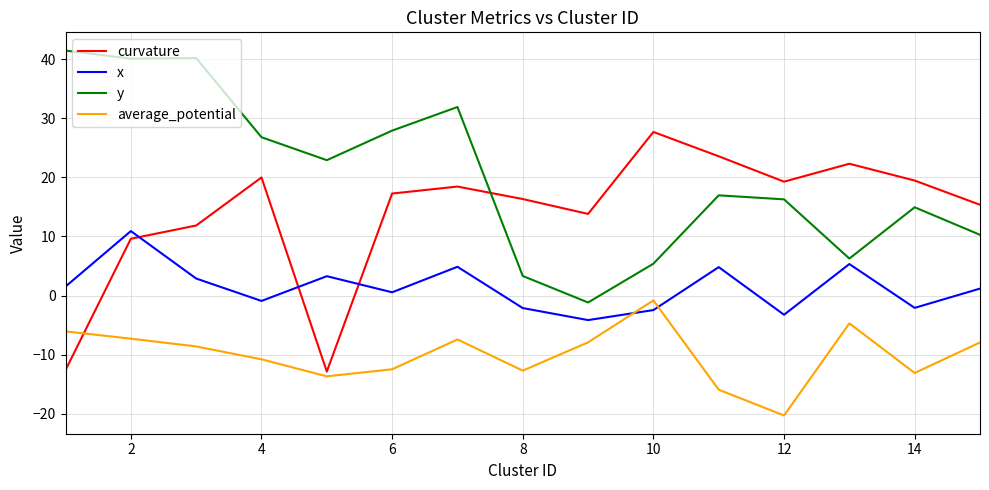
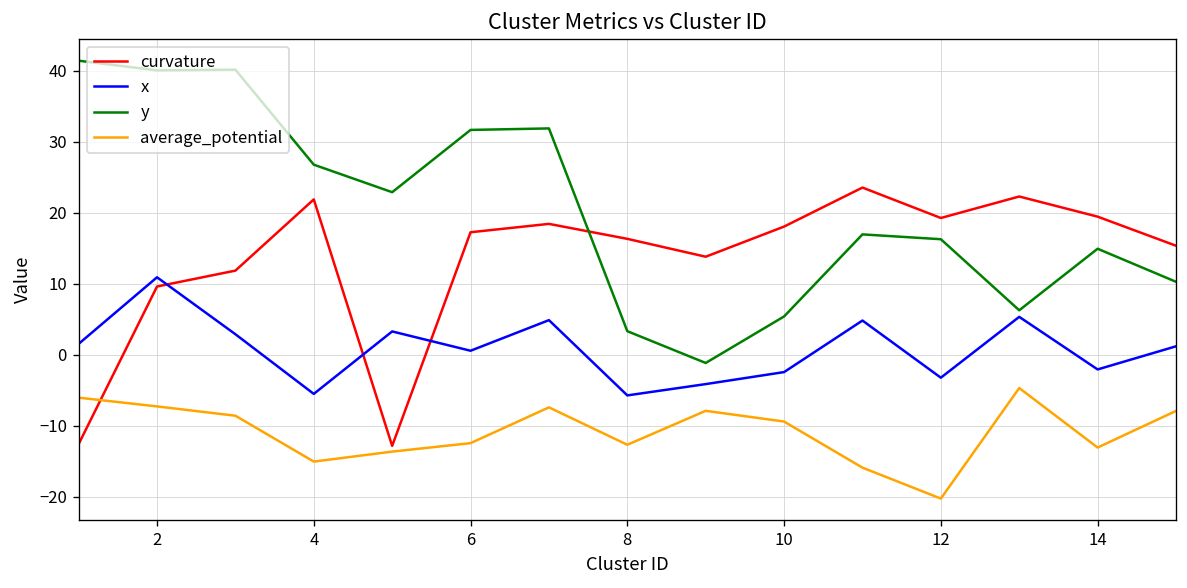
  {
    "curvature": {
      "2": 10,
-     "4": 20,
+     "4": 22,
      "6": 17,
      "8": 16,
-     "10": 28,
+     "10": 18,
      "12": 19,
      "14": 19
    },
    "x": {
      "2": 11,
-     "4": -1,
+     "4": -6,
      "6": 1,
-     "8": -2,
+     "8": -6,
      "10": -2,
      "12": -3,
      "14": -2
    },
    "y": {
      "4": 27,
-     "6": 28,
+     "6": 32,
      "8": 3,
      "10": 5,
      "12": 16,
      "14": 15
    },
    "average_potential": {
      "2": -7,
-     "4": -11,
+     "4": -15,
      "6": -12,
      "8": -13,
-     "10": -1,
+     "10": -9,
      "12": -20,
      "14": -13
    }
  }
